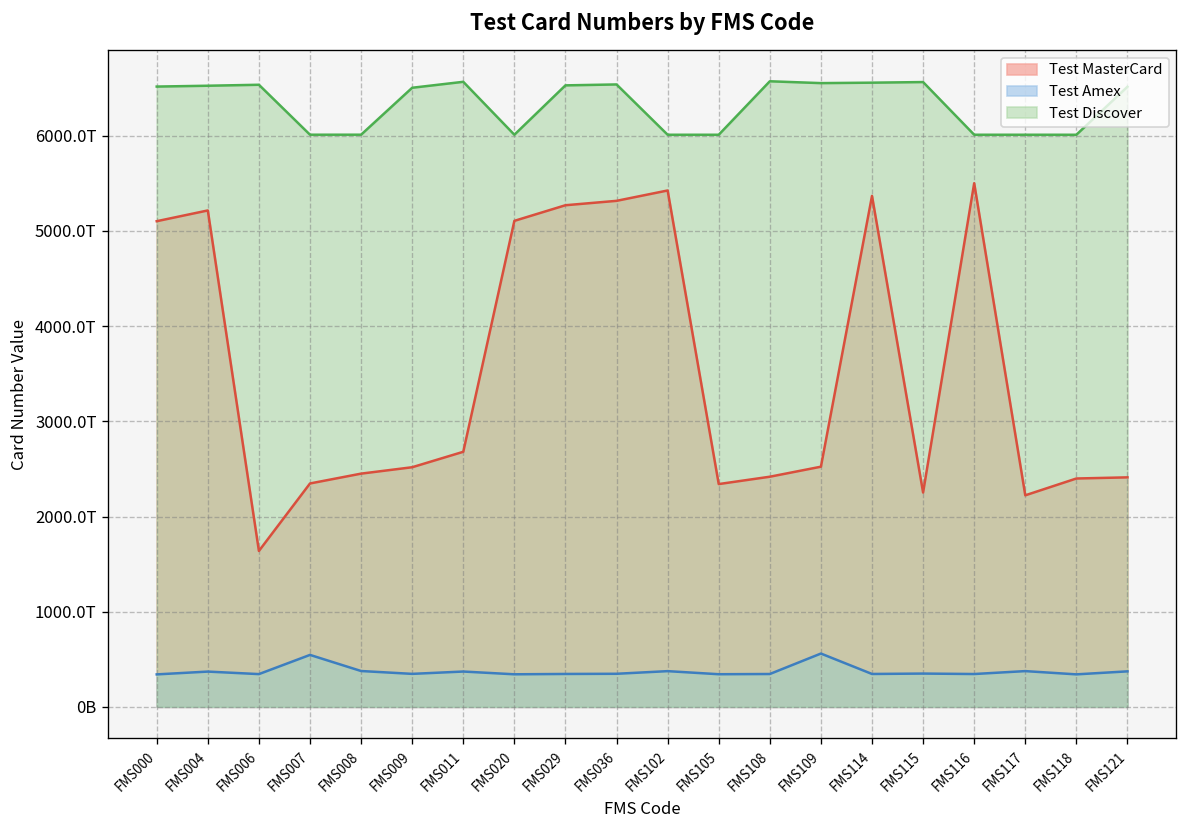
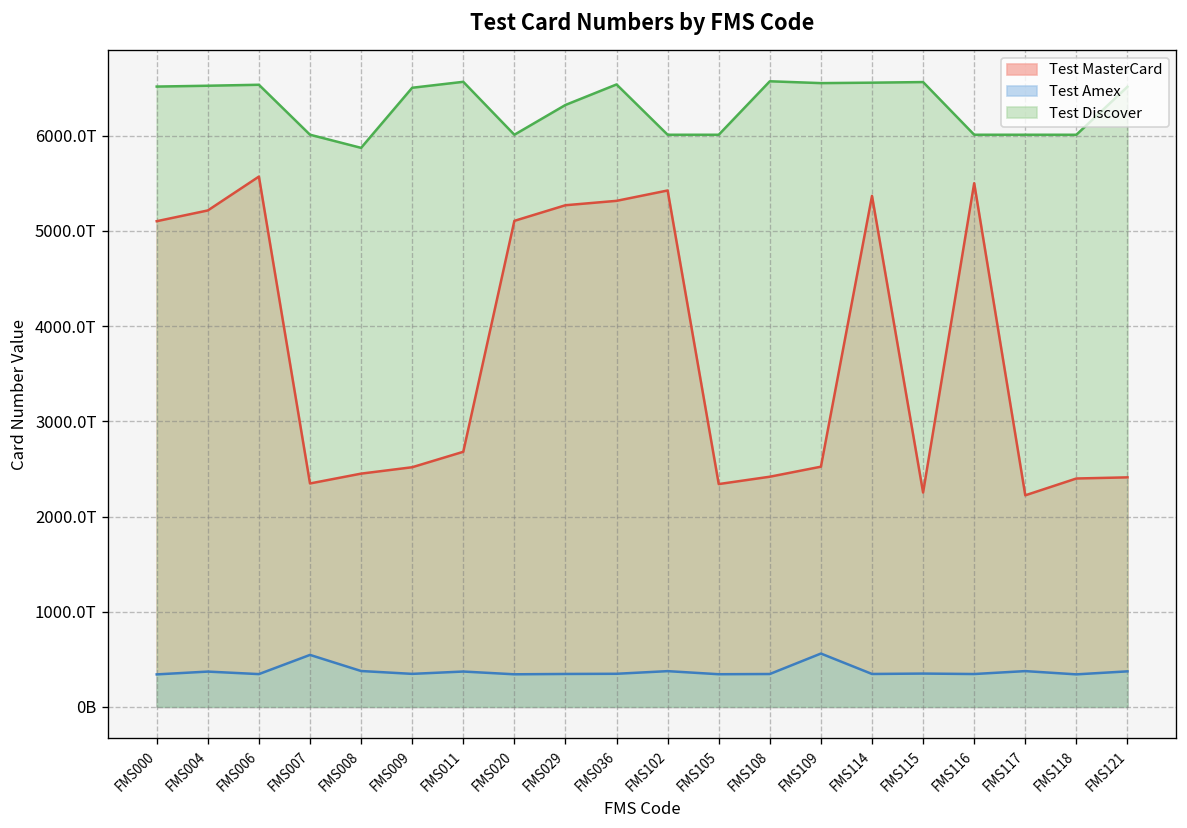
  {
    "Test MasterCard": {
      "FMS000": "5100T",
      "FMS004": "5200T",
-     "FMS006": "1600T",
+     "FMS006": "5600T",
      "FMS007": "2300T",
      "FMS008": "2500T",
      "FMS009": "2500T",
      "FMS011": "2700T",
      "FMS020": "5100T",
      "FMS029": "5300T",
      "FMS036": "5300T",
      "FMS102": "5400T",
      "FMS105": "2300T",
      "FMS108": "2400T",
      "FMS109": "2500T",
      "FMS114": "5400T",
      "FMS115": "2300T",
      "FMS116": "5500T",
      "FMS117": "2200T",
      "FMS118": "2400T",
      "FMS121": "2400T"
    },
    "Test Amex": {
      "FMS000": "300T",
      "FMS004": "400T",
      "FMS006": "300T",
      "FMS007": "500T",
      "FMS008": "400T",
      "FMS009": "300T",
      "FMS011": "400T",
      "FMS020": "300T",
      "FMS029": "300T",
      "FMS036": "300T",
      "FMS102": "400T",
      "FMS105": "300T",
      "FMS108": "300T",
      "FMS109": "600T",
      "FMS114": "300T",
      "FMS115": "300T",
      "FMS116": "300T",
      "FMS117": "400T",
      "FMS118": "300T",
      "FMS121": "400T"
    },
    "Test Discover": {
      "FMS000": "6500T",
      "FMS004": "6500T",
      "FMS006": "6500T",
      "FMS007": "6000T",
-     "FMS008": "6000T",
+     "FMS008": "5900T",
      "FMS009": "6500T",
      "FMS011": "6600T",
      "FMS020": "6000T",
-     "FMS029": "6500T",
+     "FMS029": "6300T",
      "FMS036": "6500T",
      "FMS102": "6000T",
      "FMS105": "6000T",
      "FMS108": "6600T",
      "FMS109": "6600T",
      "FMS114": "6600T",
      "FMS115": "6600T",
      "FMS116": "6000T",
      "FMS117": "6000T",
      "FMS118": "6000T"
    }
  }
